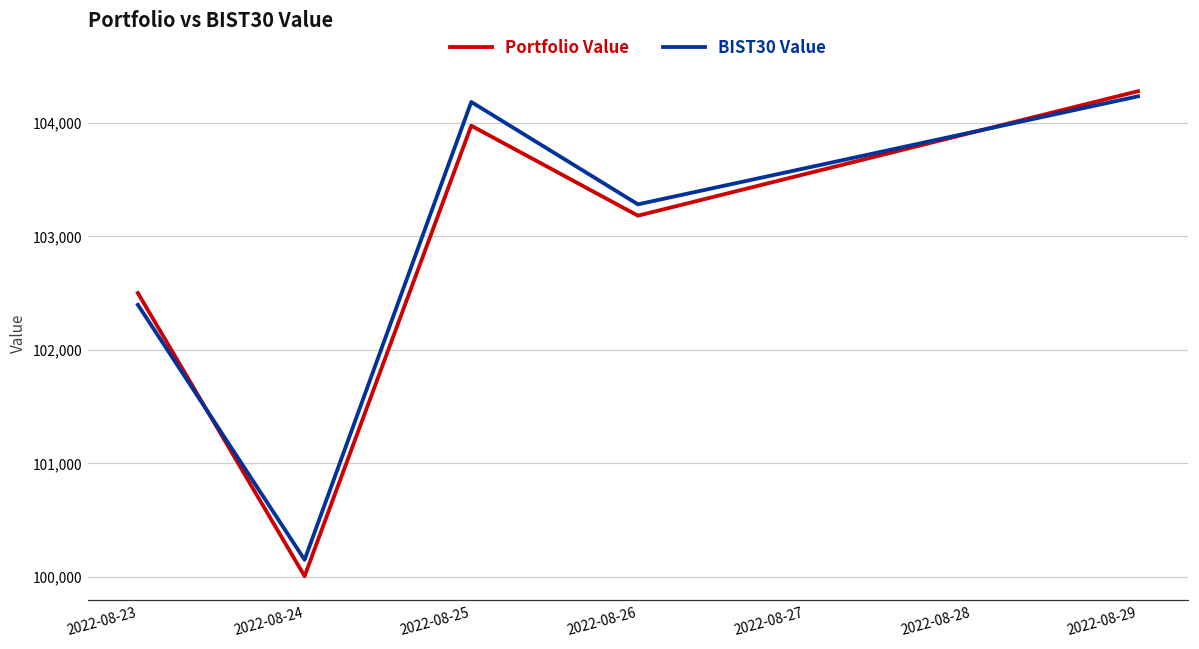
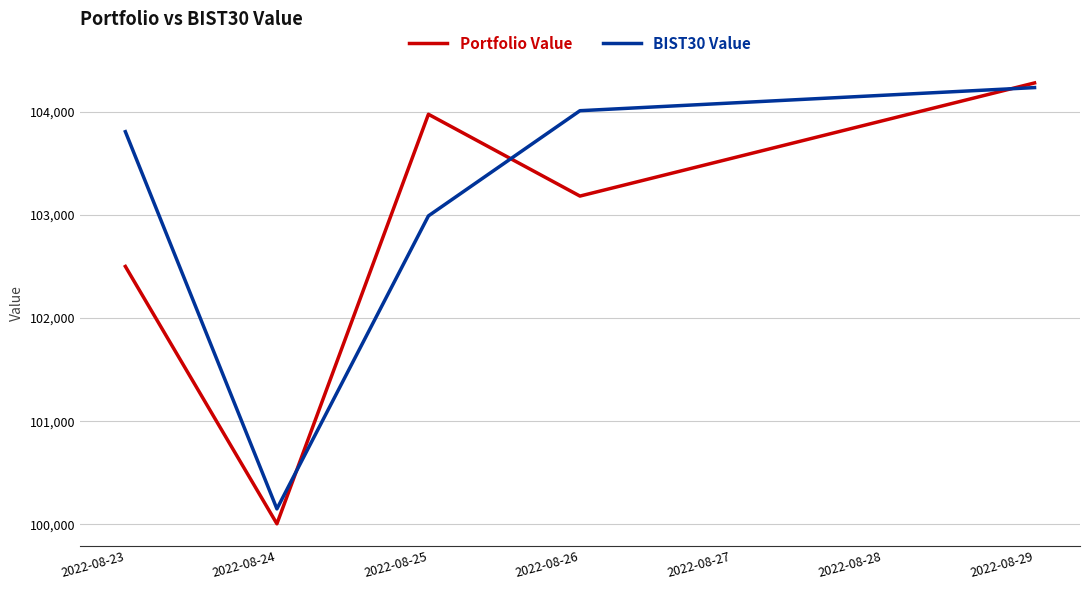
  {
    "Portfolio Value": {
      "2022-08-23": "102,500",
      "2022-08-24": "100,010",
      "2022-08-25": "103,980",
      "2022-08-26": "103,180",
      "2022-08-29": "104,280"
    },
    "BIST30 Value": {
-     "2022-08-23": "102,400",
+     "2022-08-23": "103,810",
      "2022-08-24": "100,150",
-     "2022-08-25": "104,190",
-     "2022-08-26": "103,280",
+     "2022-08-25": "102,990",
+     "2022-08-26": "104,010",
      "2022-08-29": "104,230"
    }
  }
